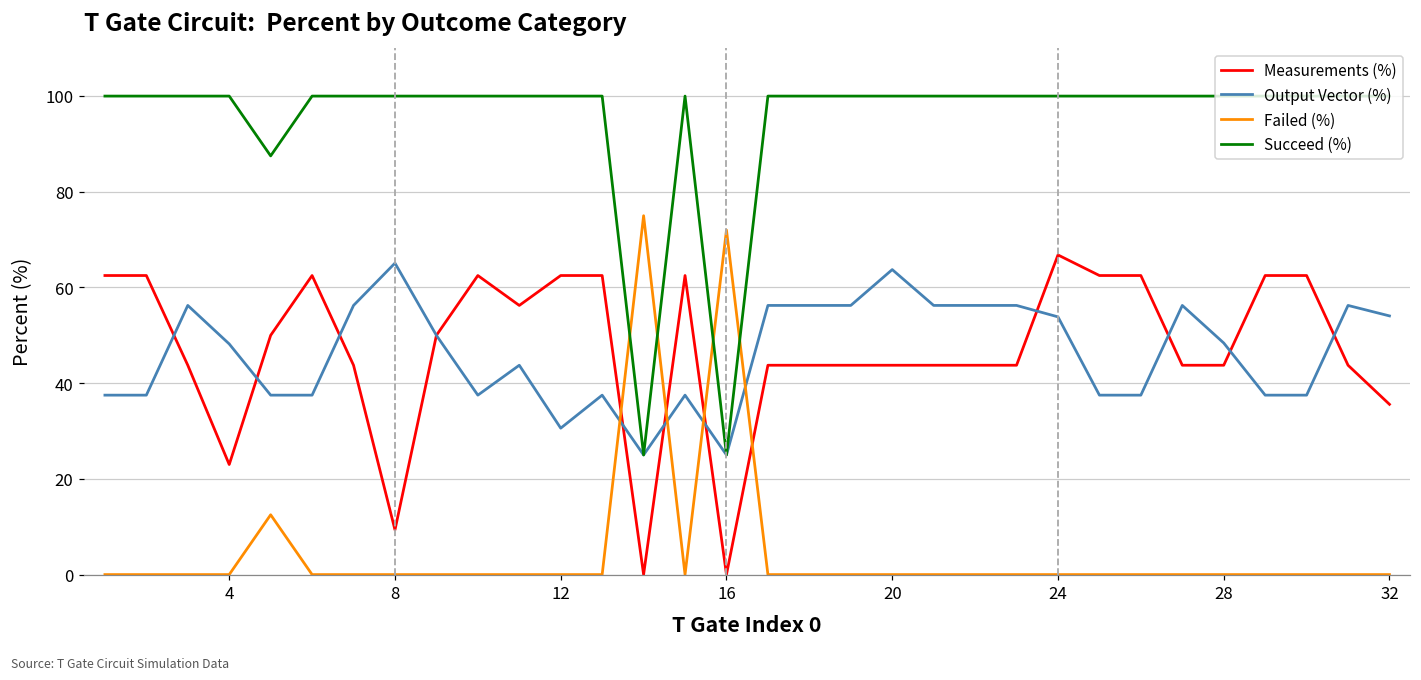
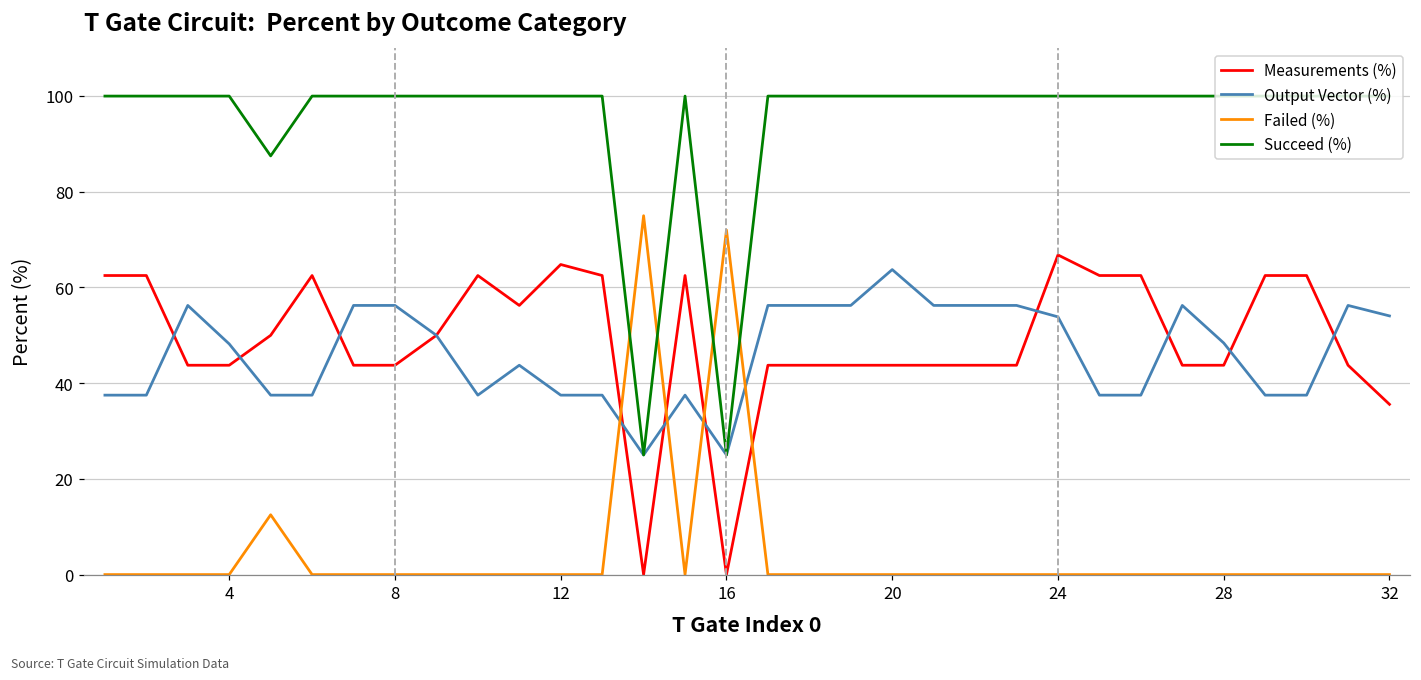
  {
    "Measurements (%)": {
-     "4": 23,
-     "8": 9,
-     "12": 63,
+     "4": 44,
+     "8": 44,
+     "12": 65,
      "16": 0,
      "20": 44,
      "24": 67,
      "28": 44,
      "32": 36
    },
    "Output Vector (%)": {
      "4": 48,
-     "8": 65,
-     "12": 31,
+     "8": 56,
+     "12": 38,
      "20": 64,
      "24": 54,
      "28": 48,
      "32": 54
    },
    "Failed (%)": {
      "4": 0,
      "8": 0,
      "12": 0,
      "16": 72,
      "20": 0,
      "24": 0,
      "28": 0,
      "32": 0
    },
    "Succeed (%)": {
      "4": 100,
      "8": 100,
      "12": 100,
      "20": 100,
      "24": 100
    }
  }
